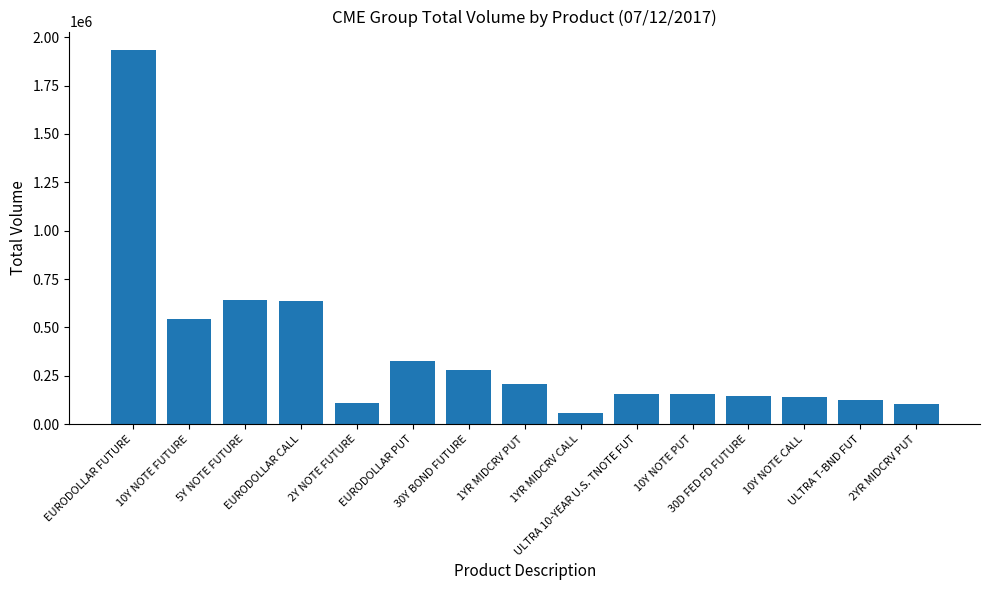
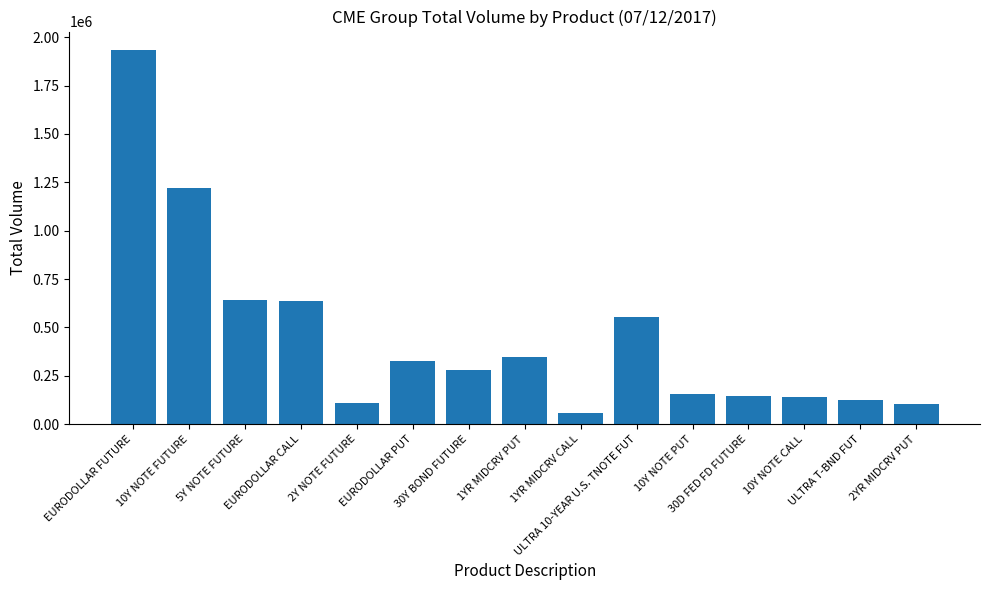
  {
    "EURODOLLAR FUTURE": 1930000,
-   "10Y NOTE FUTURE": 540000,
+   "10Y NOTE FUTURE": 1220000,
    "5Y NOTE FUTURE": 640000,
    "EURODOLLAR CALL": 640000,
    "2Y NOTE FUTURE": 110000,
    "EURODOLLAR PUT": 330000,
    "30Y BOND FUTURE": 280000,
-   "1YR MIDCRV PUT": 210000,
+   "1YR MIDCRV PUT": 350000,
    "1YR MIDCRV CALL": 60000,
-   "ULTRA 10-YEAR U.S. TNOTE FUT": 160000,
+   "ULTRA 10-YEAR U.S. TNOTE FUT": 550000,
    "10Y NOTE PUT": 150000,
    "30D FED FD FUTURE": 150000,
    "10Y NOTE CALL": 140000,
    "ULTRA T-BND FUT": 120000,
    "2YR MIDCRV PUT": 110000
  }
